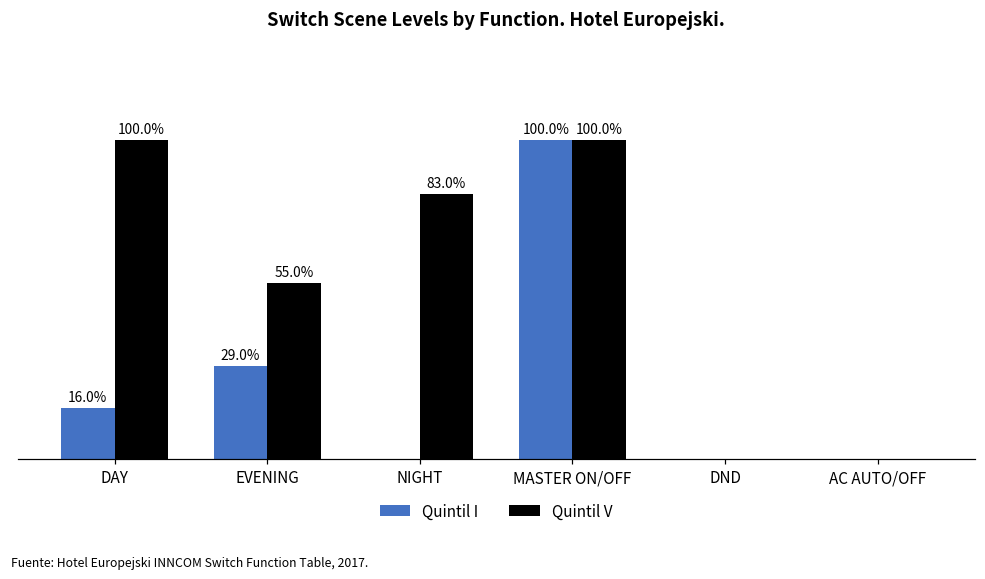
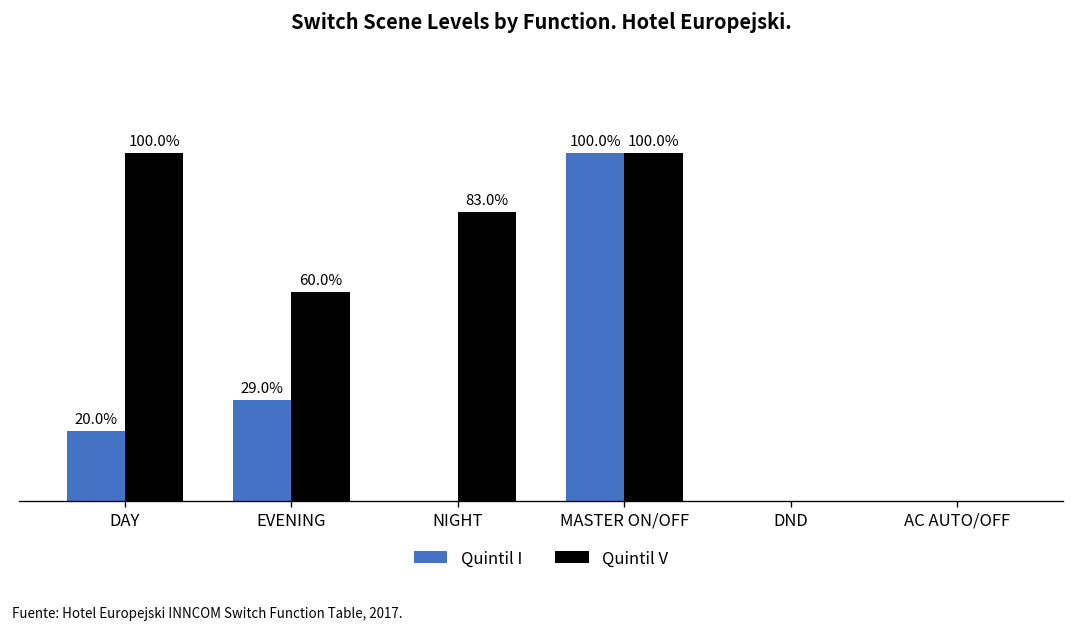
  {
    "Quintil I": {
-     "DAY": "16.0%",
+     "DAY": "20.0%",
      "EVENING": "29.0%",
      "MASTER ON/OFF": "100.0%"
    },
    "Quintil V": {
      "DAY": "100.0%",
-     "EVENING": "55.0%",
+     "EVENING": "60.0%",
      "NIGHT": "83.0%",
      "MASTER ON/OFF": "100.0%"
    }
  }
